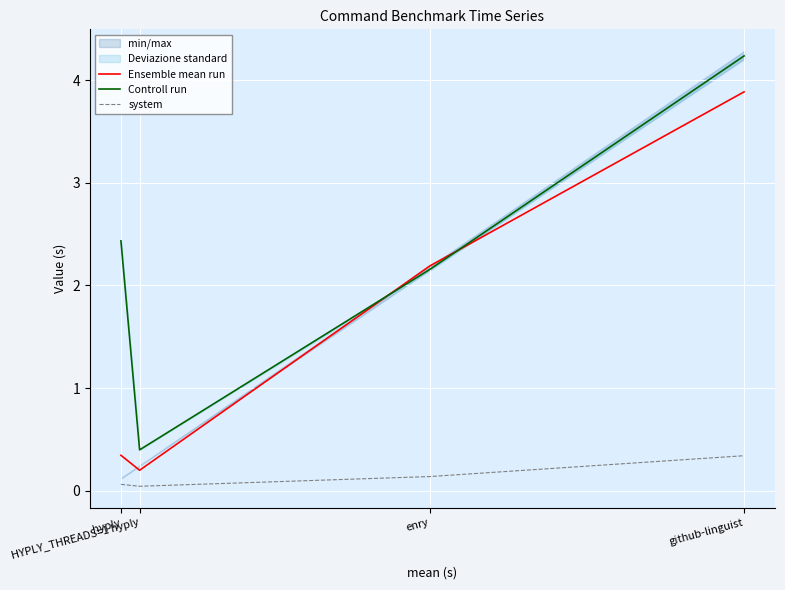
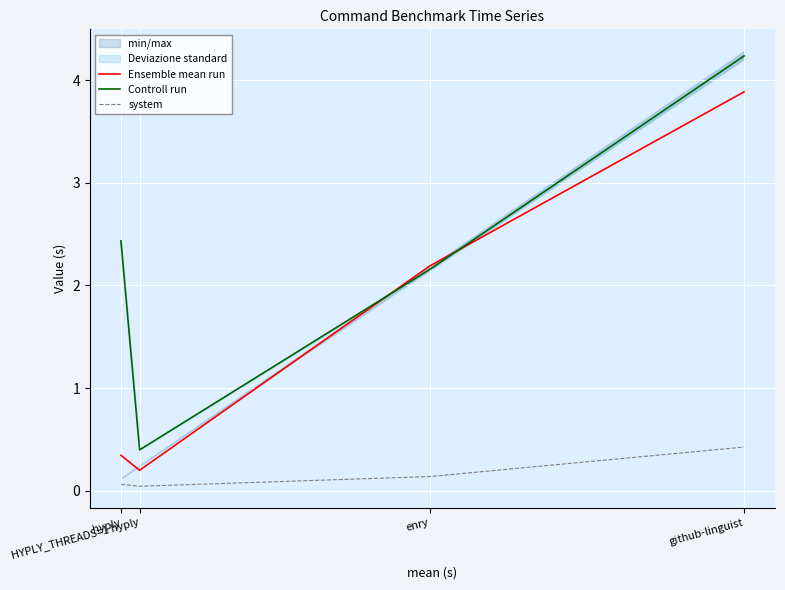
  {
    "Ensemble mean run": {
      "hyply": 0.34,
      "HYPLY_THREADS=1 hyply": 0.20,
      "github-linguist": 3.89
    },
    "system": {
      "hyply": 0.06,
      "HYPLY_THREADS=1 hyply": 0.04,
      "enry": 0.14,
-     "github-linguist": 0.34
+     "github-linguist": 0.42
    }
  }
